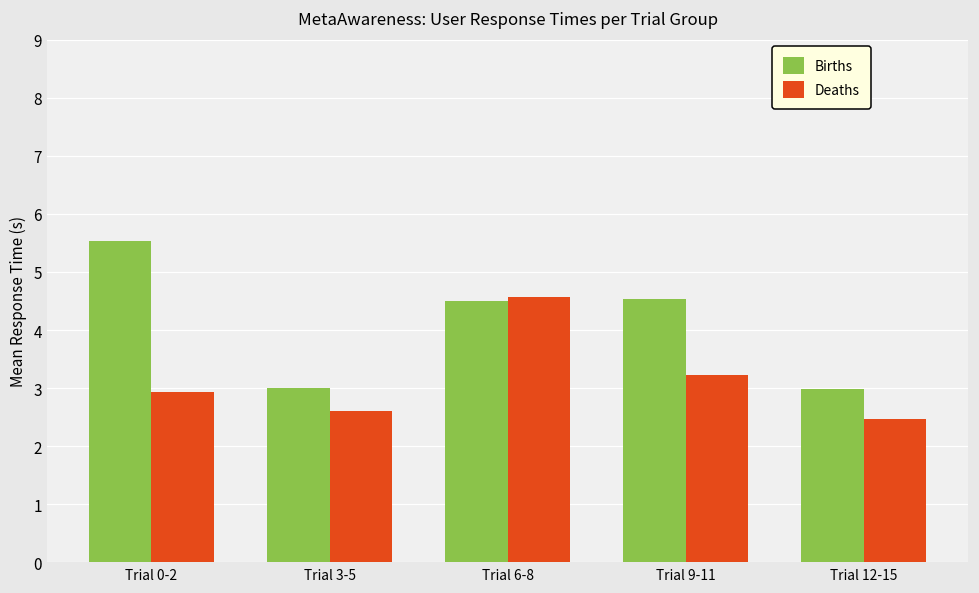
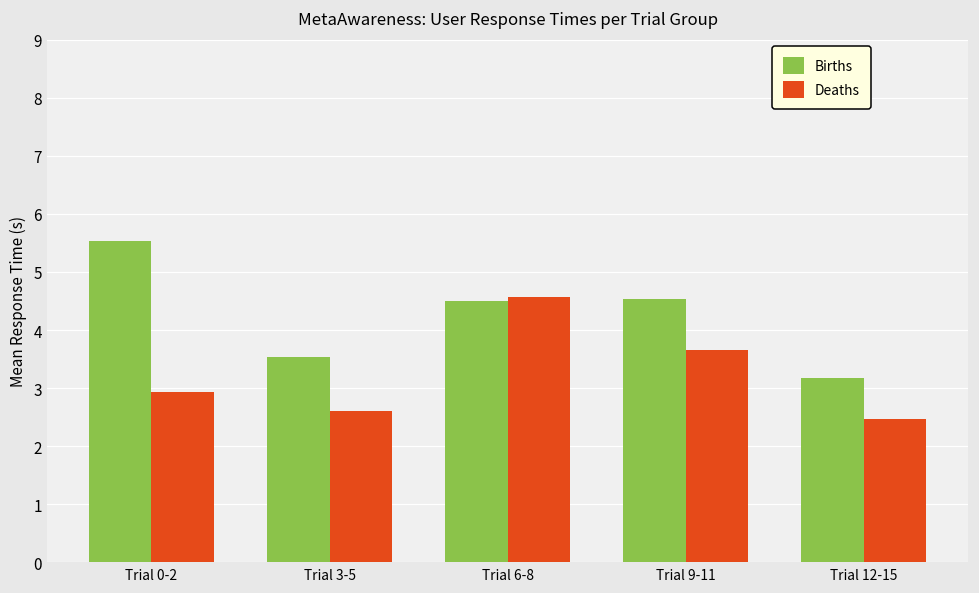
  {
    "Births": {
      "Trial 0-2": 5.5,
-     "Trial 3-5": 3.0,
+     "Trial 3-5": 3.5,
      "Trial 6-8": 4.5,
      "Trial 9-11": 4.5,
-     "Trial 12-15": 3.0
+     "Trial 12-15": 3.2
    },
    "Deaths": {
      "Trial 0-2": 2.9,
      "Trial 3-5": 2.6,
      "Trial 6-8": 4.6,
-     "Trial 9-11": 3.2,
+     "Trial 9-11": 3.6,
      "Trial 12-15": 2.5
    }
  }
